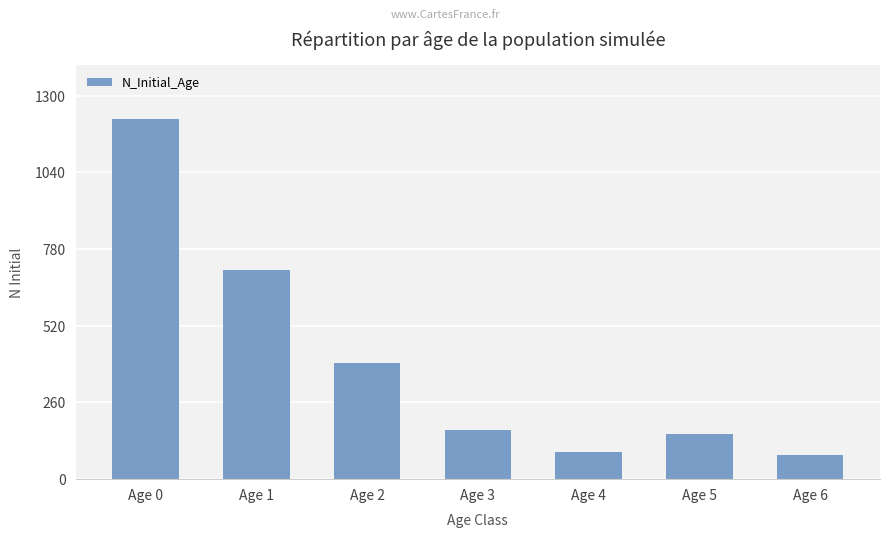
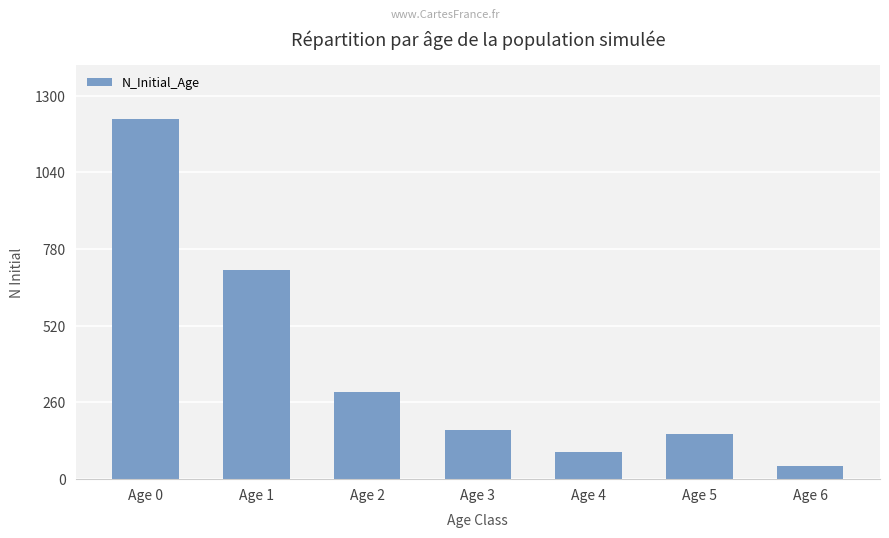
  {
    "Age 0": 1220,
    "Age 1": 710,
-   "Age 2": 390,
+   "Age 2": 290,
    "Age 3": 170,
    "Age 4": 90,
    "Age 5": 150,
-   "Age 6": 80
+   "Age 6": 50
  }
